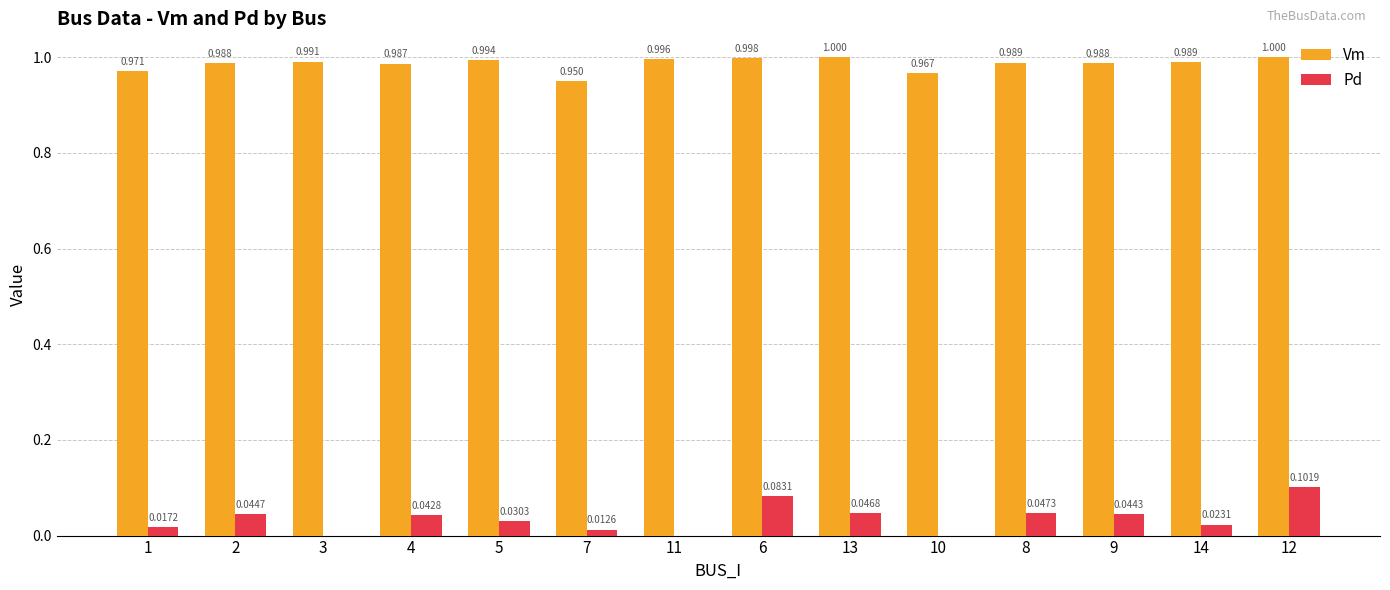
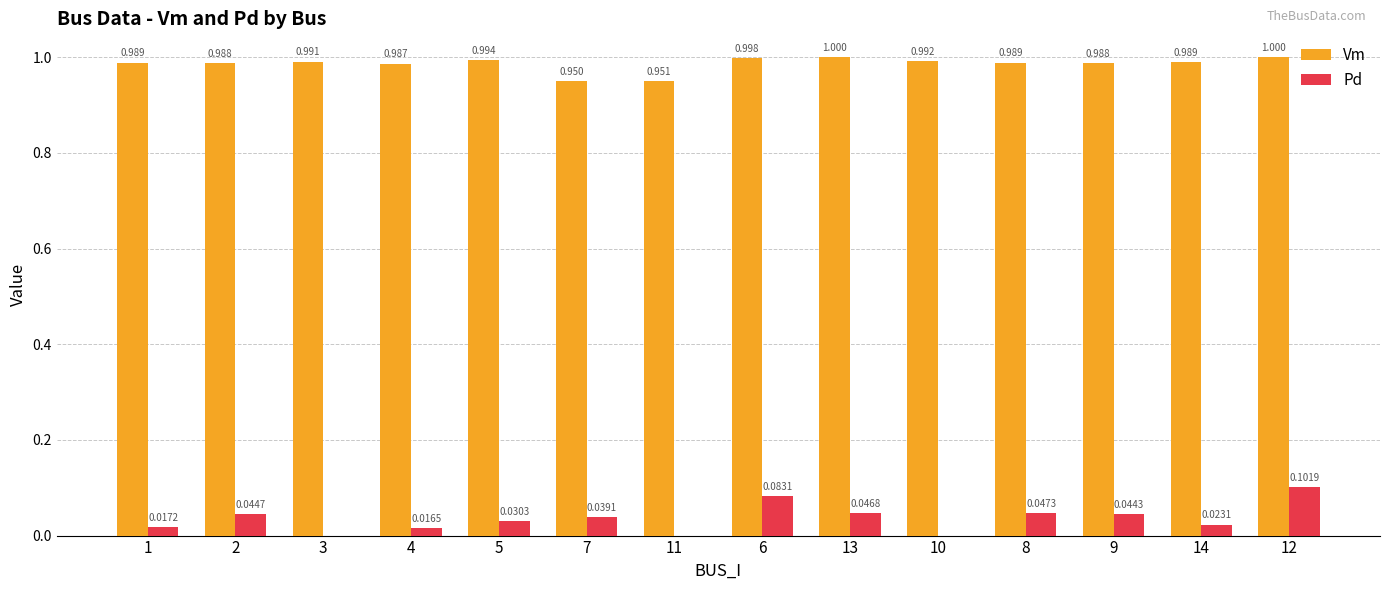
  {
    "Vm": {
-     "1": 0.971,
+     "1": 0.989,
      "2": 0.988,
      "3": 0.991,
      "4": 0.987,
      "5": 0.994,
      "7": 0.950,
-     "11": 0.996,
+     "11": 0.951,
      "6": 0.998,
      "13": 1.000,
-     "10": 0.967,
+     "10": 0.992,
      "8": 0.989,
      "9": 0.988,
      "14": 0.989,
      "12": 1.000
    },
    "Pd": {
      "1": 0.0172,
      "2": 0.0447,
-     "4": 0.0428,
+     "4": 0.0165,
      "5": 0.0303,
-     "7": 0.0126,
+     "7": 0.0391,
      "6": 0.0831,
      "13": 0.0468,
      "8": 0.0473,
      "9": 0.0443,
      "14": 0.0231,
      "12": 0.1019
    }
  }
